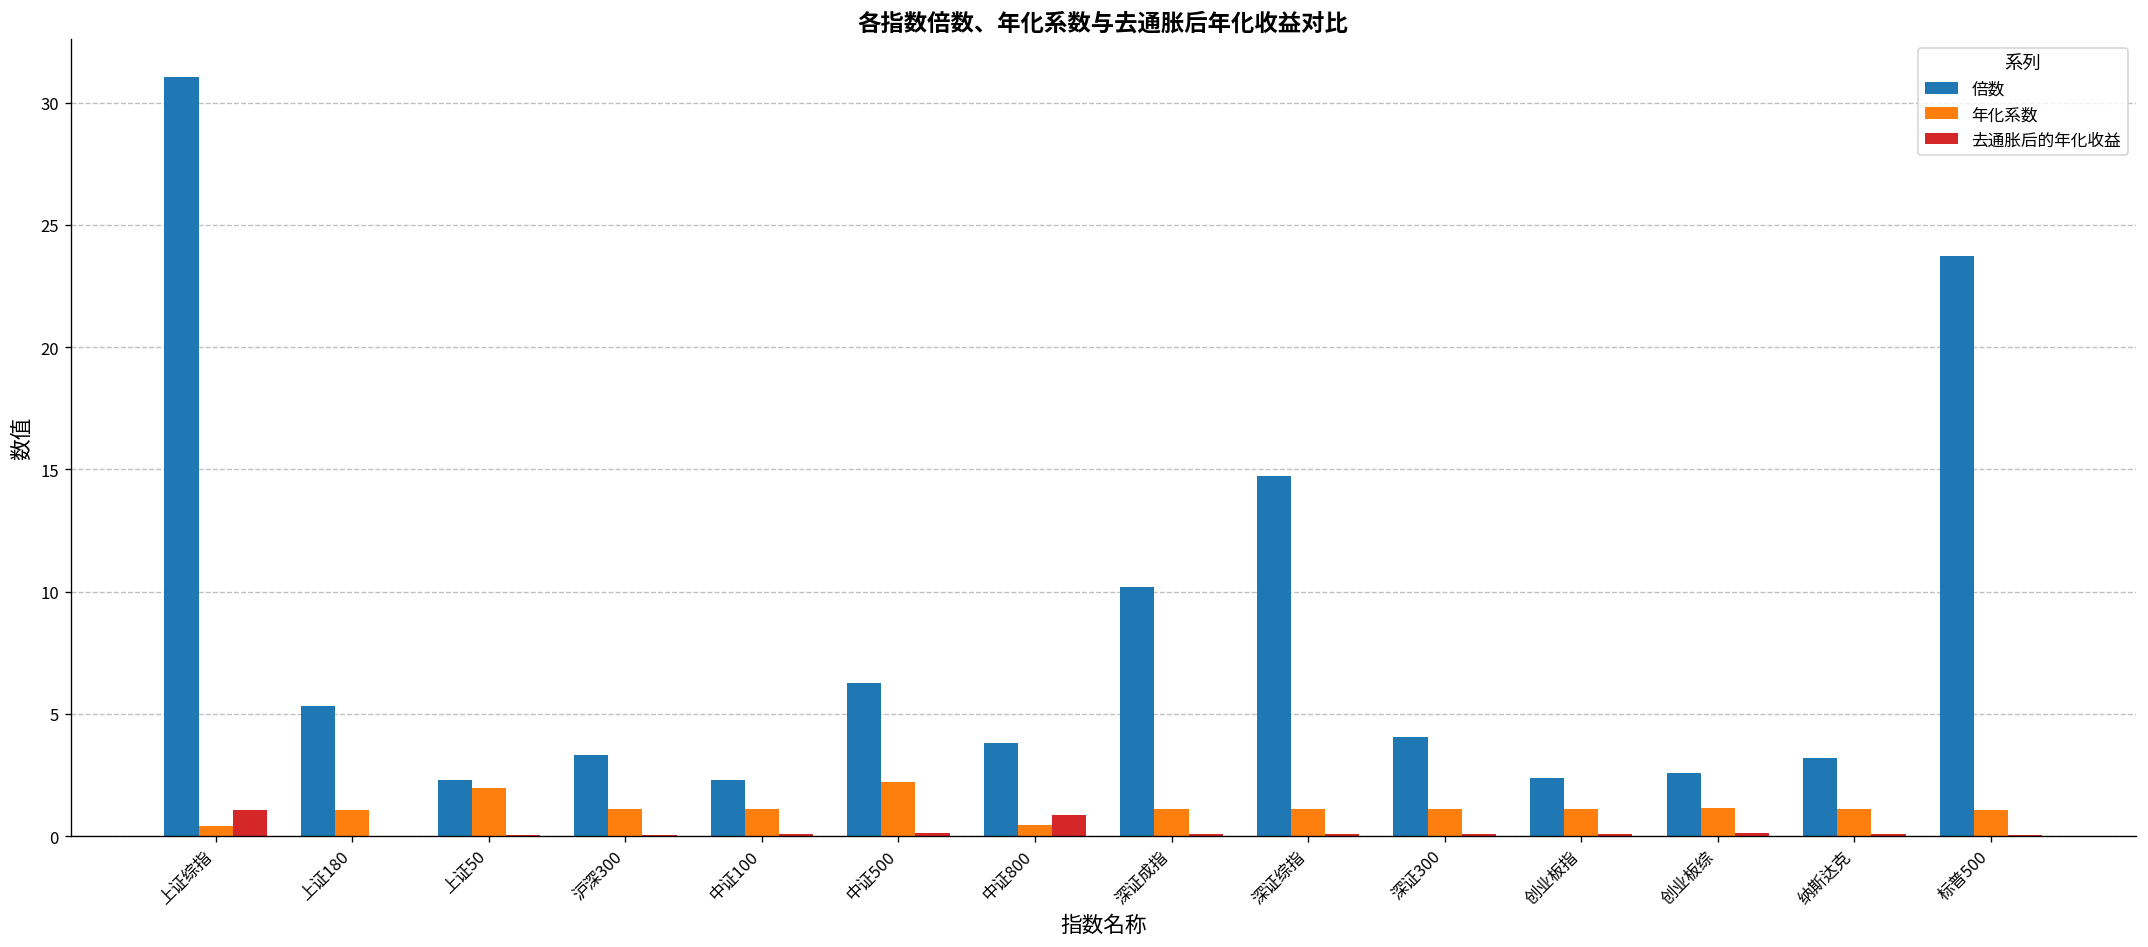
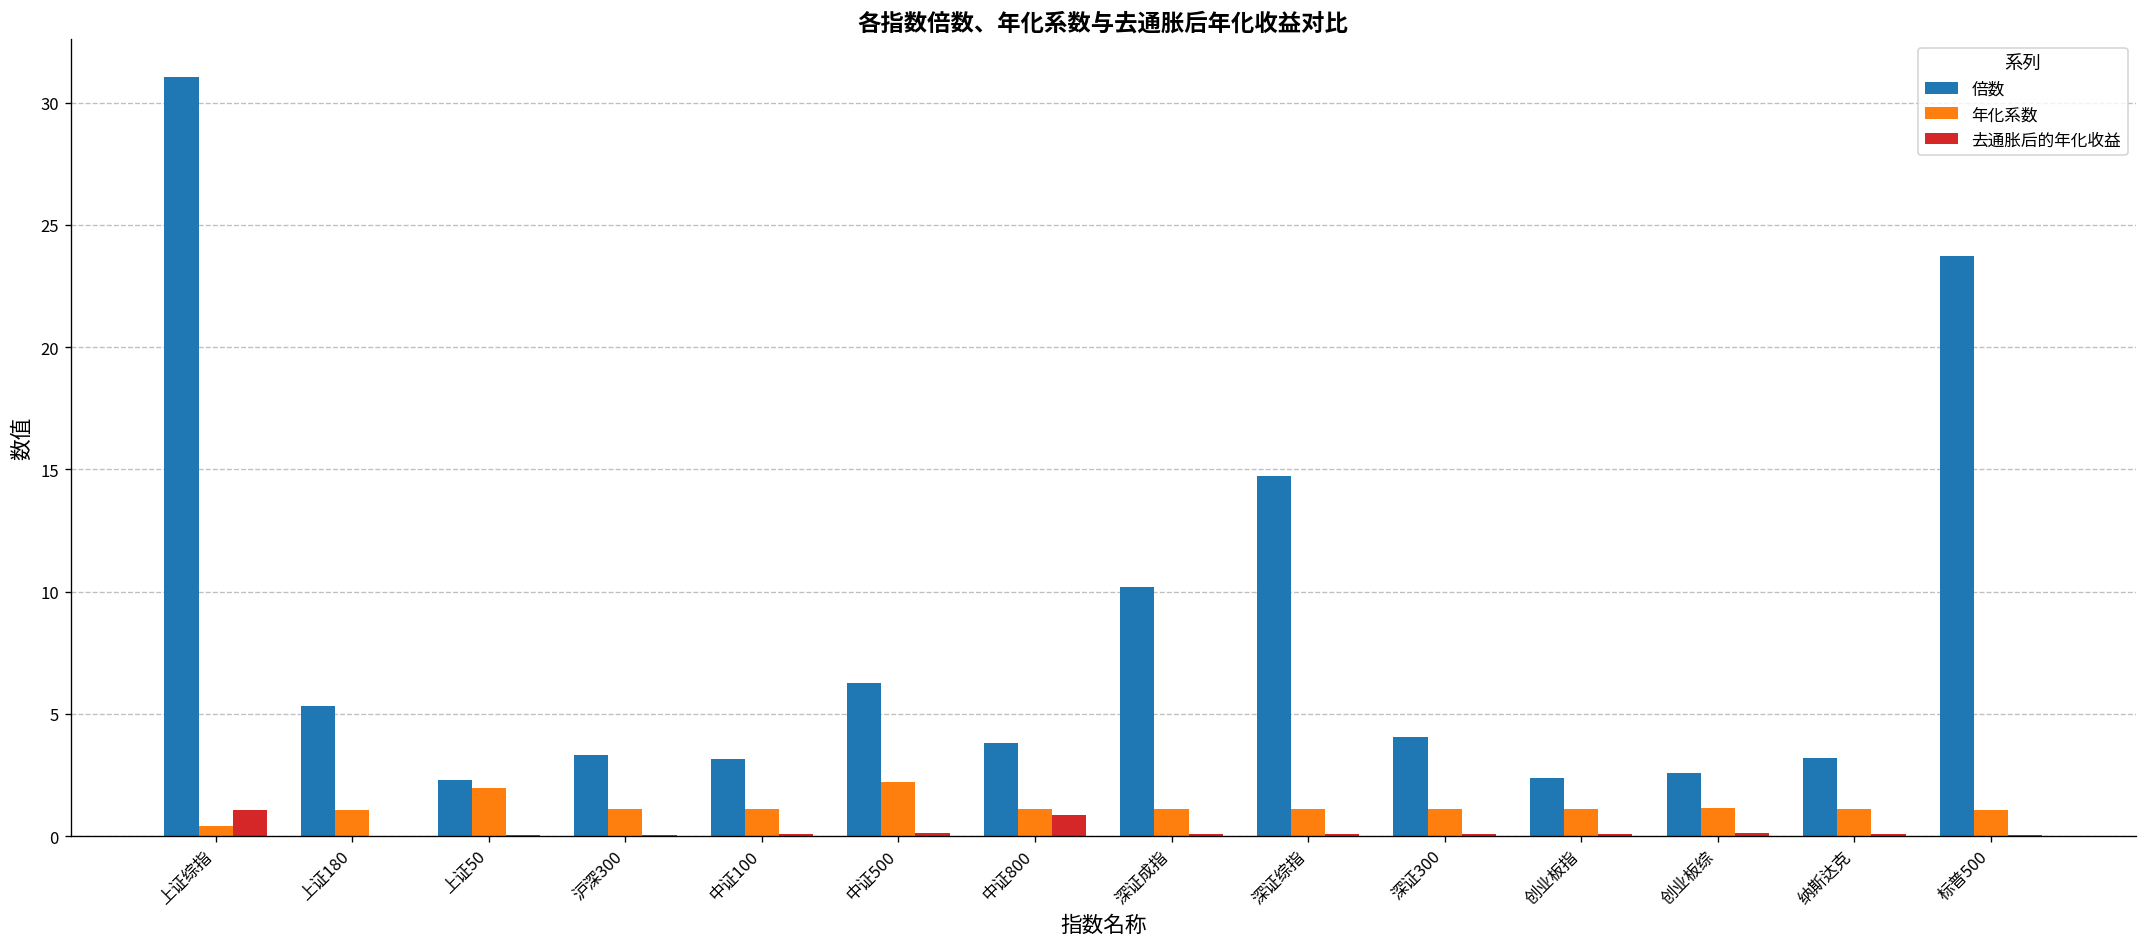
  {
    "倍数": {
      "上证综指": 31.0,
      "上证180": 5.3,
      "上证50": 2.3,
      "沪深300": 3.3,
-     "中证100": 2.3,
+     "中证100": 3.1,
      "中证500": 6.3,
      "中证800": 3.8,
      "深证成指": 10.2,
      "深证综指": 14.7,
      "深证300": 4.1,
      "创业板指": 2.4,
      "创业板综": 2.6,
      "纳斯达克": 3.2,
      "标普500": 23.7
    },
    "年化系数": {
      "上证综指": 0.4,
      "上证180": 1.1,
      "上证50": 1.9,
      "沪深300": 1.1,
      "中证100": 1.1,
      "中证500": 2.2,
-     "中证800": 0.4,
+     "中证800": 1.1,
      "深证成指": 1.1,
      "深证综指": 1.1,
      "深证300": 1.1,
      "创业板指": 1.1,
      "创业板综": 1.2,
      "纳斯达克": 1.1,
      "标普500": 1.1
    },
    "去通胀后的年化收益": {
      "上证综指": 1.1,
      "中证500": 0.1,
      "中证800": 0.9
    }
  }
